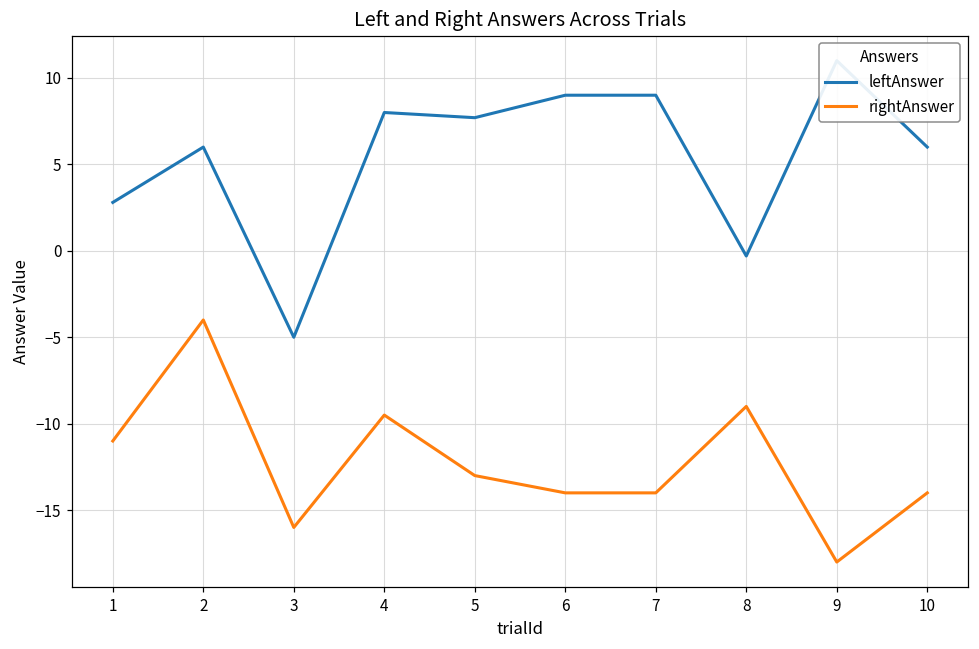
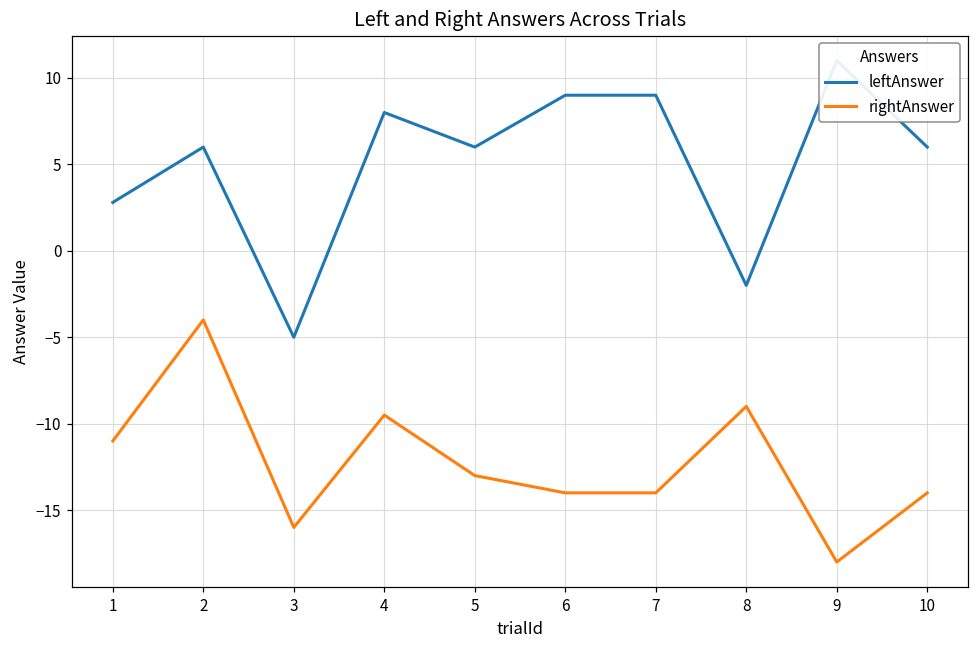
  {
    "leftAnswer": {
      "1": 2.8,
      "2": 6.0,
      "3": -5.0,
      "4": 8.0,
-     "5": 7.7,
+     "5": 6.0,
      "6": 9.0,
      "7": 9.0,
-     "8": -0.3,
+     "8": -2.0,
      "10": 6.0
    },
    "rightAnswer": {
      "1": -11.0,
      "2": -4.0,
      "3": -16.0,
      "4": -9.5,
      "5": -13.0,
      "6": -14.0,
      "7": -14.0,
      "8": -9.0,
      "9": -18.0,
      "10": -14.0
    }
  }
